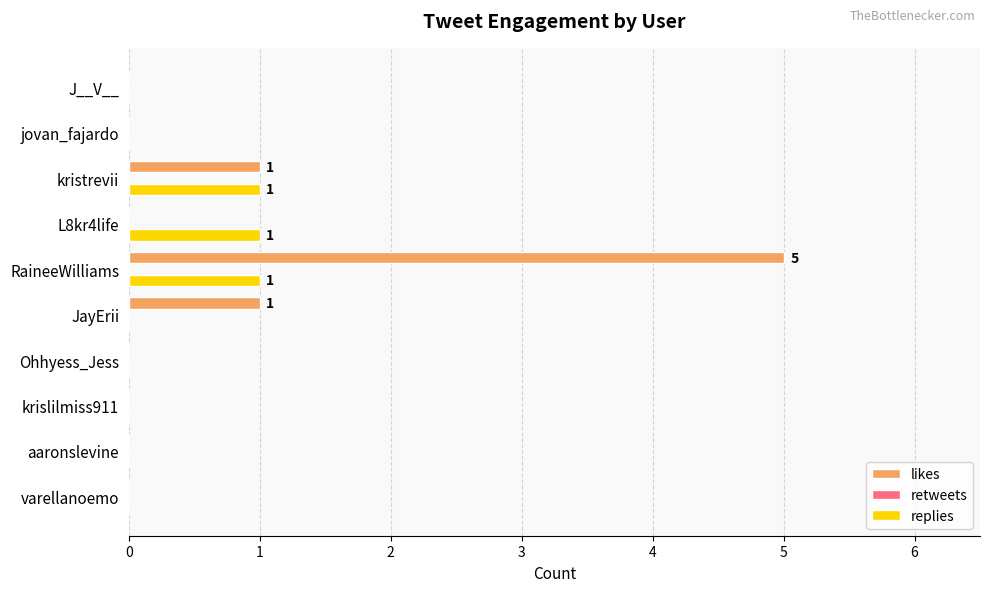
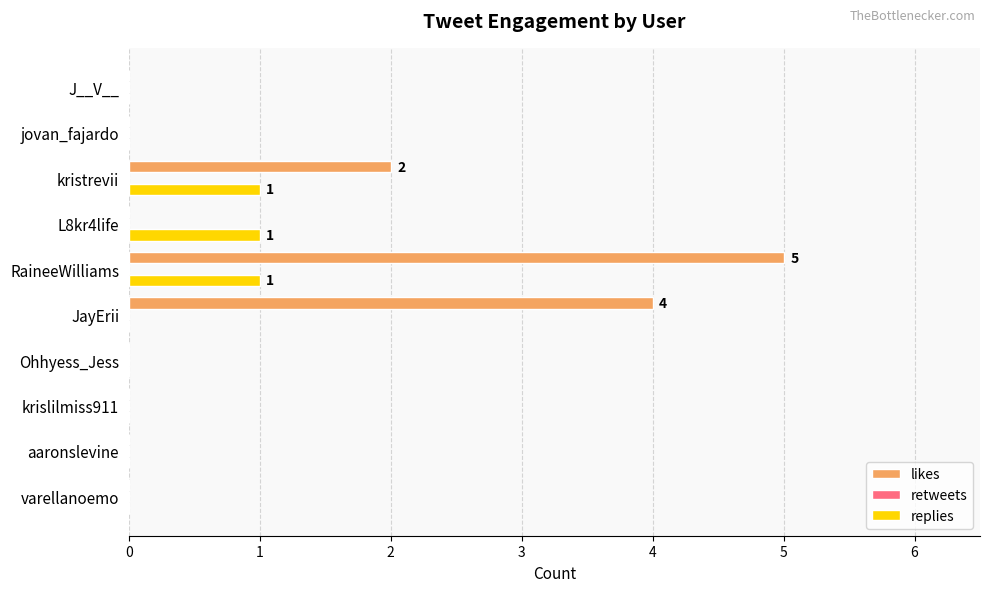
  {
    "likes": {
-     "kristrevii": 1,
+     "kristrevii": 2,
      "RaineeWilliams": 5,
-     "JayErii": 1
+     "JayErii": 4
    },
    "retweets": {
      "J__V__": 0.00,
      "jovan_fajardo": 0.00,
      "kristrevii": 0.00,
      "L8kr4life": 0.00,
      "RaineeWilliams": 0.00,
      "JayErii": 0.00,
      "Ohhyess_Jess": 0.00,
      "krislilmiss911": 0.00,
      "aaronslevine": 0.00,
      "varellanoemo": 0.00
    },
    "replies": {
      "kristrevii": 1,
      "L8kr4life": 1,
      "RaineeWilliams": 1
    }
  }
